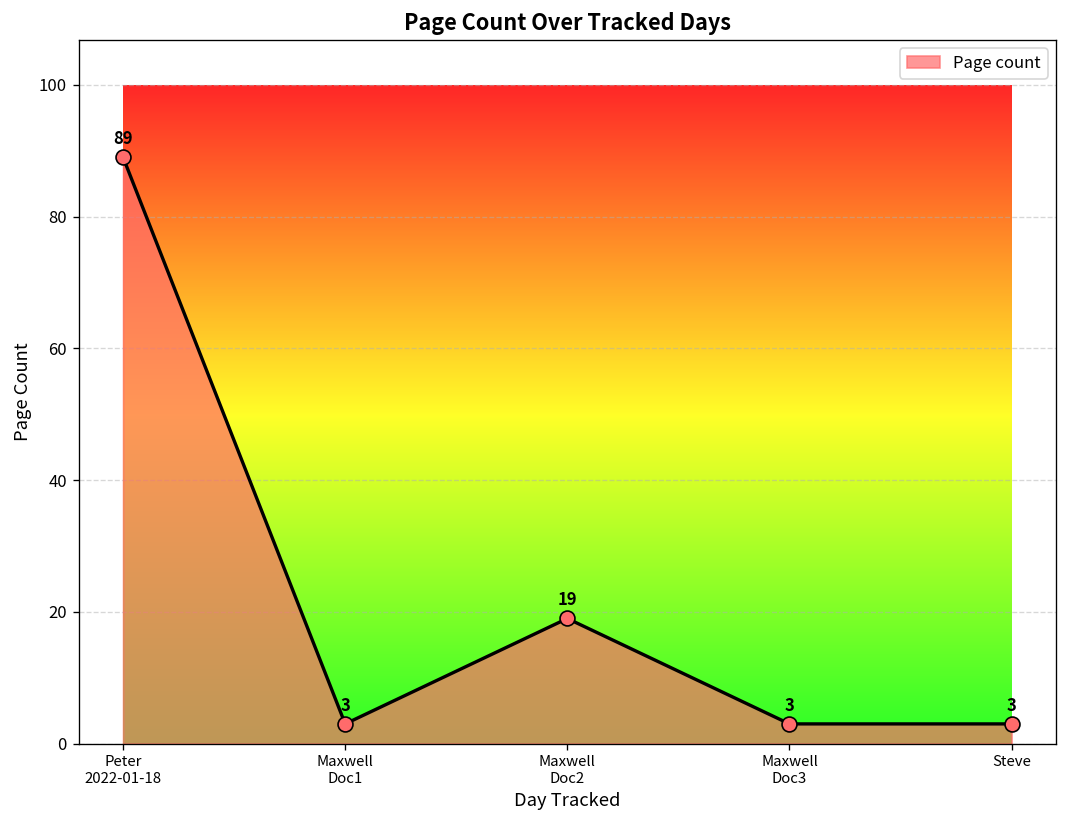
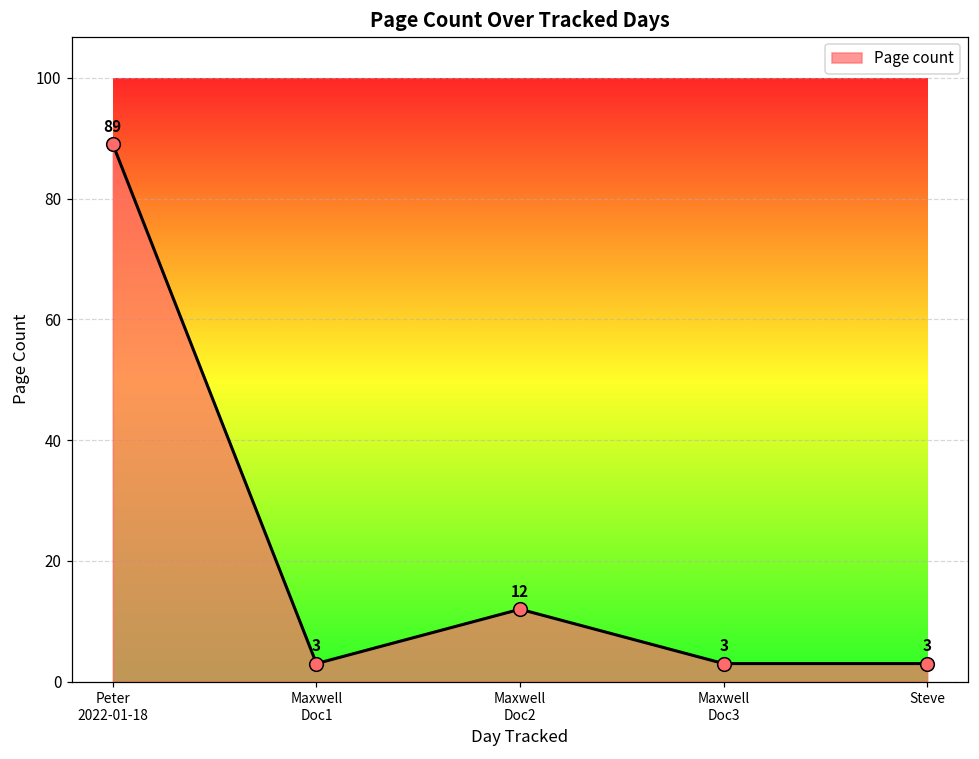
  {
    "Peter 2022-01-18": 89,
    "Maxwell Doc1": 3,
-   "Maxwell Doc2": 19,
+   "Maxwell Doc2": 12,
    "Maxwell Doc3": 3,
    "Steve": 3
  }
